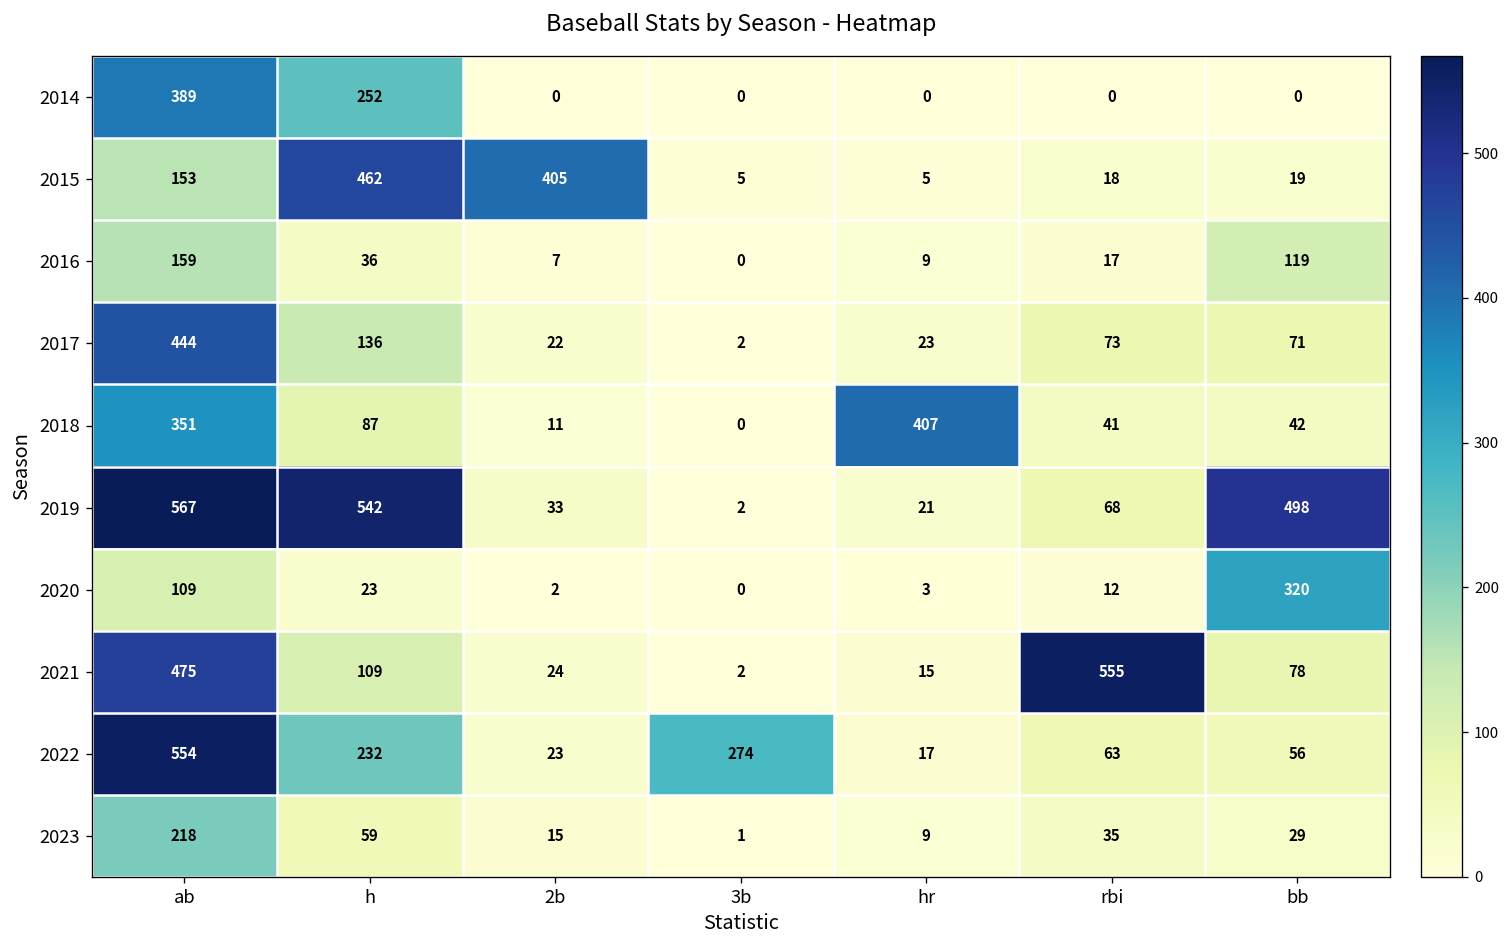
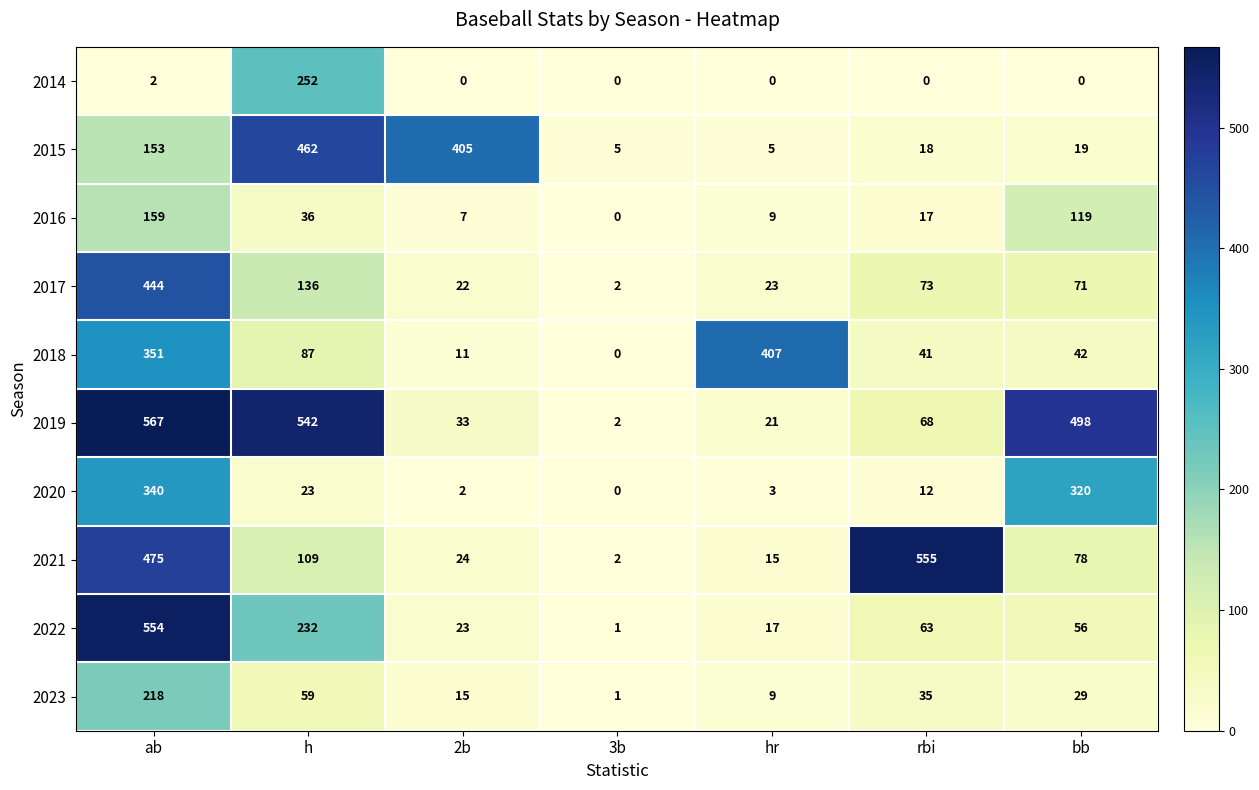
  {
    "2014": {
-     "ab": 389,
+     "ab": 2,
      "h": 252,
      "2b": 0,
      "3b": 0,
      "hr": 0,
      "rbi": 0,
      "bb": 0
    },
    "2015": {
      "ab": 153,
      "h": 462,
      "2b": 405,
      "3b": 5,
      "hr": 5,
      "rbi": 18,
      "bb": 19
    },
    "2016": {
      "ab": 159,
      "h": 36,
      "2b": 7,
      "3b": 0,
      "hr": 9,
      "rbi": 17,
      "bb": 119
    },
    "2017": {
      "ab": 444,
      "h": 136,
      "2b": 22,
      "3b": 2,
      "hr": 23,
      "rbi": 73,
      "bb": 71
    },
    "2018": {
      "ab": 351,
      "h": 87,
      "2b": 11,
      "3b": 0,
      "hr": 407,
      "rbi": 41,
      "bb": 42
    },
    "2019": {
      "ab": 567,
      "h": 542,
      "2b": 33,
      "3b": 2,
      "hr": 21,
      "rbi": 68,
      "bb": 498
    },
    "2020": {
-     "ab": 109,
+     "ab": 340,
      "h": 23,
      "2b": 2,
      "3b": 0,
      "hr": 3,
      "rbi": 12,
      "bb": 320
    },
    "2021": {
      "ab": 475,
      "h": 109,
      "2b": 24,
      "3b": 2,
      "hr": 15,
      "rbi": 555,
      "bb": 78
    },
    "2022": {
      "ab": 554,
      "h": 232,
      "2b": 23,
-     "3b": 274,
+     "3b": 1,
      "hr": 17,
      "rbi": 63,
      "bb": 56
    },
    "2023": {
      "ab": 218,
      "h": 59,
      "2b": 15,
      "3b": 1,
      "hr": 9,
      "rbi": 35,
      "bb": 29
    }
  }
